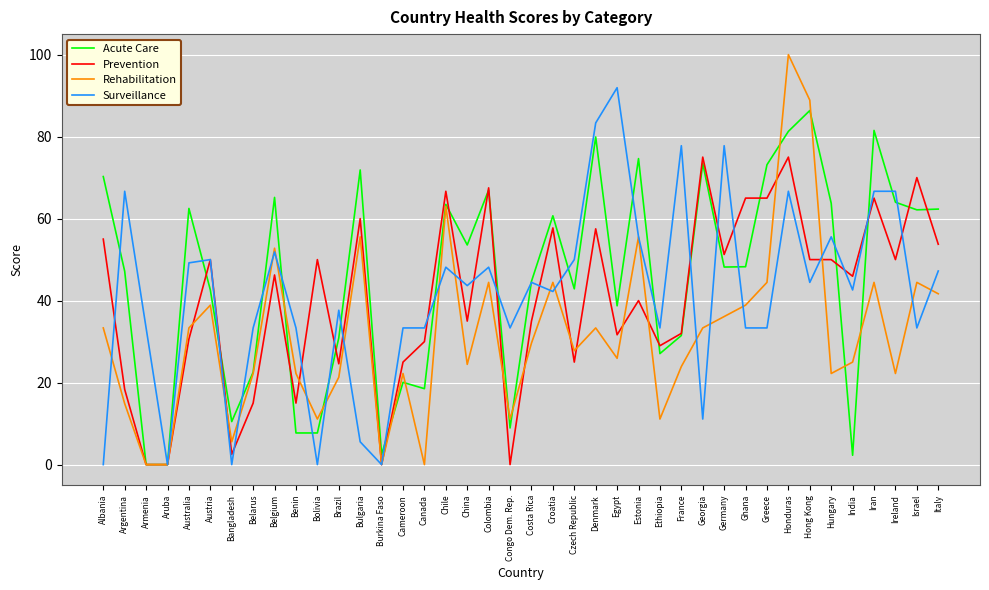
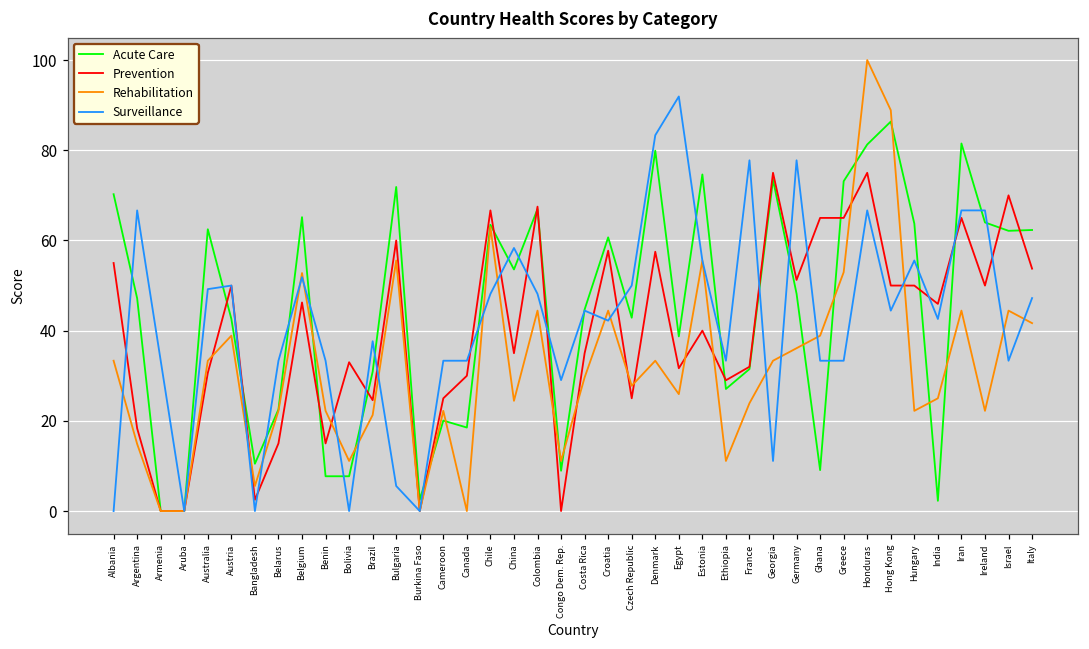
  {
    "Acute Care": {
      "Albania": 70,
      "Argentina": 47,
      "Australia": 62,
      "Austria": 43,
      "Bangladesh": 10,
      "Belgium": 65,
      "Benin": 8,
      "Bolivia": 8,
      "Brazil": 31,
      "Bulgaria": 72,
      "Burkina Faso": 2,
      "Cameroon": 20,
      "Canada": 19,
      "China": 54,
      "Congo Dem. Rep.": 9,
      "Croatia": 61,
      "Czech Republic": 43,
      "Denmark": 80,
      "Egypt": 39,
      "Estonia": 75,
      "Ethiopia": 27,
      "Georgia": 73,
      "Germany": 48,
-     "Ghana": 48,
+     "Ghana": 9,
      "Greece": 73,
      "Honduras": 81,
      "Hong Kong": 86,
      "Hungary": 64,
      "India": 2,
      "Iran": 82,
      "Ireland": 64,
      "Israel": 62,
      "Italy": 62
    },
    "Prevention": {
      "Albania": 55,
      "Argentina": 18,
      "Australia": 31,
      "Bangladesh": 3,
      "Belarus": 15,
      "Belgium": 46,
      "Benin": 15,
-     "Bolivia": 50,
+     "Bolivia": 33,
      "Brazil": 25,
      "Bulgaria": 60,
      "Cameroon": 25,
      "Canada": 30,
      "Chile": 67,
      "China": 35,
      "Congo Dem. Rep.": 0,
      "Costa Rica": 35,
      "Croatia": 58,
      "Czech Republic": 25,
      "Denmark": 58,
      "Egypt": 32,
      "Estonia": 40,
      "Ethiopia": 29,
      "Georgia": 75,
      "Germany": 51,
      "Ghana": 65,
      "Greece": 65,
      "Honduras": 75,
      "Hong Kong": 50,
      "Hungary": 50,
      "India": 46,
      "Iran": 65,
      "Ireland": 50,
      "Israel": 70,
      "Italy": 54
    },
    "Rehabilitation": {
      "Albania": 33,
      "Argentina": 15,
      "Australia": 33,
      "Austria": 39,
      "Bangladesh": 6,
      "Belgium": 53,
      "Benin": 22,
      "Bolivia": 11,
      "Brazil": 21,
      "Bulgaria": 56,
      "Cameroon": 22,
      "Canada": 0,
      "China": 24,
      "Colombia": 44,
      "Congo Dem. Rep.": 11,
      "Costa Rica": 30,
      "Croatia": 44,
      "Czech Republic": 28,
      "Denmark": 33,
      "Egypt": 26,
      "Ethiopia": 11,
      "France": 24,
      "Georgia": 33,
      "Germany": 36,
      "Ghana": 39,
-     "Greece": 44,
+     "Greece": 53,
      "Honduras": 100,
      "Hong Kong": 89,
      "Hungary": 22,
      "India": 25,
      "Iran": 44,
      "Ireland": 22,
      "Israel": 44,
      "Italy": 42
    },
    "Surveillance": {
      "Albania": 0,
      "Argentina": 67,
      "Armenia": 33,
      "Australia": 49,
      "Bangladesh": 0,
      "Belarus": 33,
      "Belgium": 52,
      "Benin": 33,
      "Bolivia": 0,
      "Brazil": 38,
      "Bulgaria": 6,
      "Cameroon": 33,
      "Canada": 33,
      "Chile": 48,
-     "China": 44,
+     "China": 58,
      "Colombia": 48,
-     "Congo Dem. Rep.": 33,
+     "Congo Dem. Rep.": 29,
      "Croatia": 42,
      "Czech Republic": 50,
      "Denmark": 83,
      "Egypt": 92,
      "Ethiopia": 33,
      "France": 78,
      "Georgia": 11,
      "Germany": 78,
      "Ghana": 33,
      "Greece": 33,
      "Honduras": 67,
      "Hong Kong": 44,
      "Hungary": 56,
      "India": 43,
      "Iran": 67,
      "Ireland": 67,
      "Israel": 33,
      "Italy": 47
    }
  }
